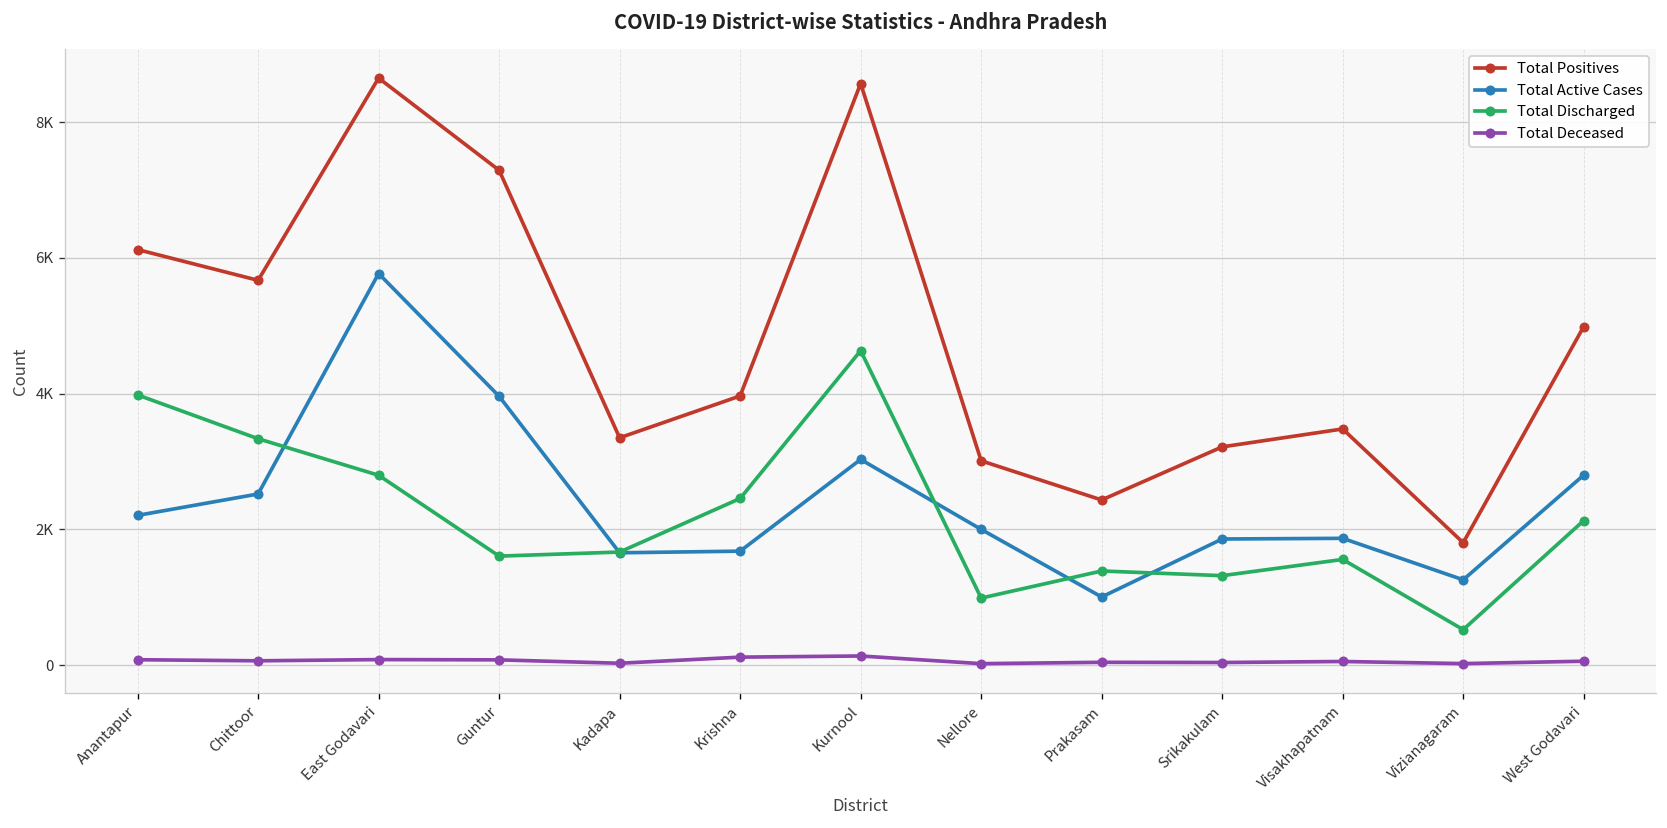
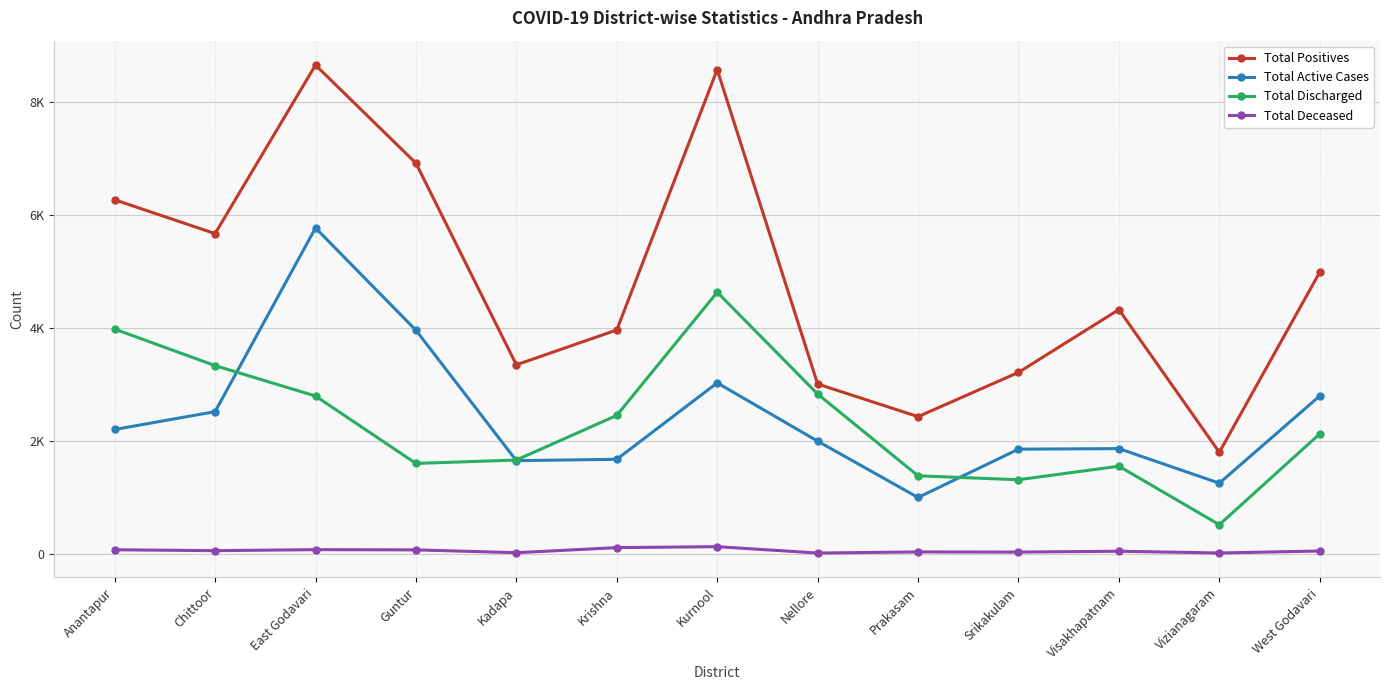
  {
    "Total Positives": {
-     "Anantapur": 6100,
+     "Anantapur": 6300,
      "Chittoor": 5700,
      "East Godavari": 8600,
-     "Guntur": 7300,
+     "Guntur": 6900,
      "Kadapa": 3300,
      "Krishna": 4000,
      "Kurnool": 8600,
      "Nellore": 3000,
      "Prakasam": 2400,
      "Srikakulam": 3200,
-     "Visakhapatnam": 3500,
+     "Visakhapatnam": 4300,
      "Vizianagaram": 1800,
      "West Godavari": 5000
    },
    "Total Active Cases": {
      "Anantapur": 2200,
      "Chittoor": 2500,
      "East Godavari": 5800,
      "Guntur": 4000,
      "Krishna": 1700,
      "Kurnool": 3000,
      "Nellore": 2000,
      "Prakasam": 1000,
      "Srikakulam": 1900,
      "Visakhapatnam": 1900,
      "Vizianagaram": 1300,
      "West Godavari": 2800
    },
    "Total Discharged": {
      "Anantapur": 4000,
      "Chittoor": 3300,
      "East Godavari": 2800,
      "Guntur": 1600,
      "Krishna": 2500,
      "Kurnool": 4600,
-     "Nellore": 1000,
+     "Nellore": 2800,
      "Prakasam": 1400,
      "Srikakulam": 1300,
      "Visakhapatnam": 1600,
      "Vizianagaram": 500,
      "West Godavari": 2100
    },
    "Total Deceased": {
      "Anantapur": 100,
      "Chittoor": 100,
      "East Godavari": 100,
      "Guntur": 100,
      "Kadapa": 0,
      "Krishna": 100,
      "Kurnool": 100,
      "Nellore": 0,
      "Prakasam": 0,
      "Srikakulam": 0,
      "Visakhapatnam": 100,
      "Vizianagaram": 0,
      "West Godavari": 100
    }
  }
